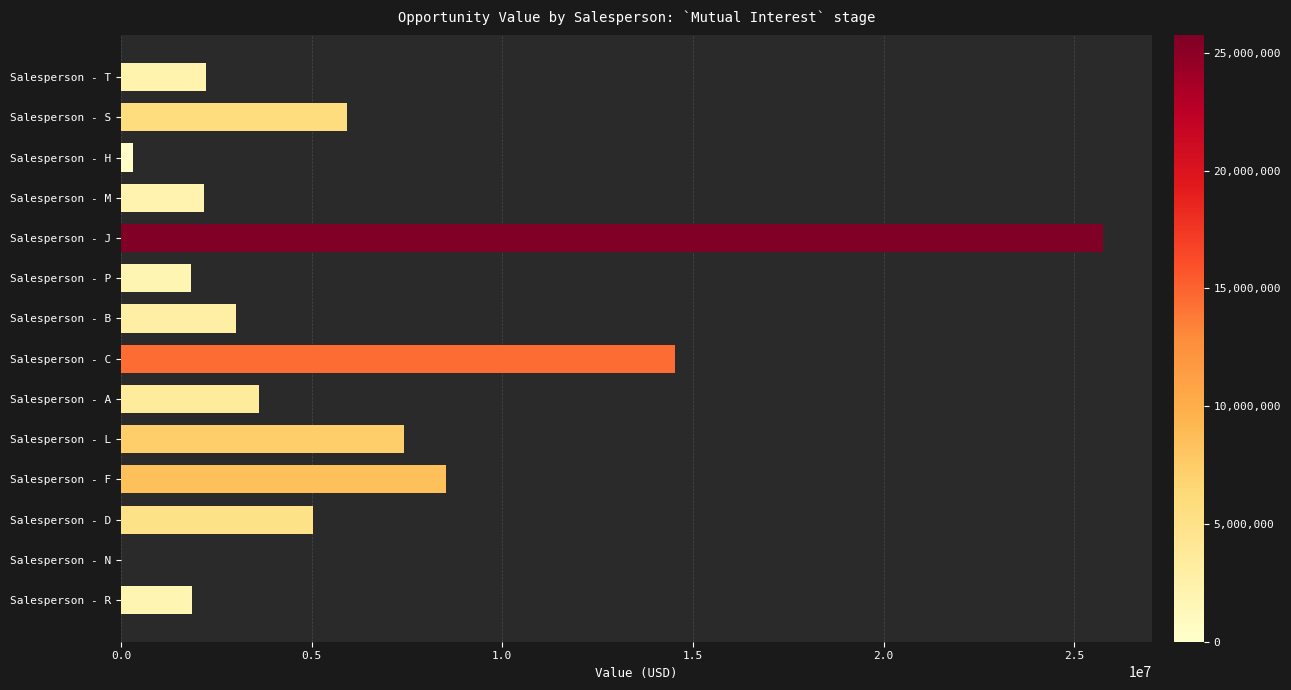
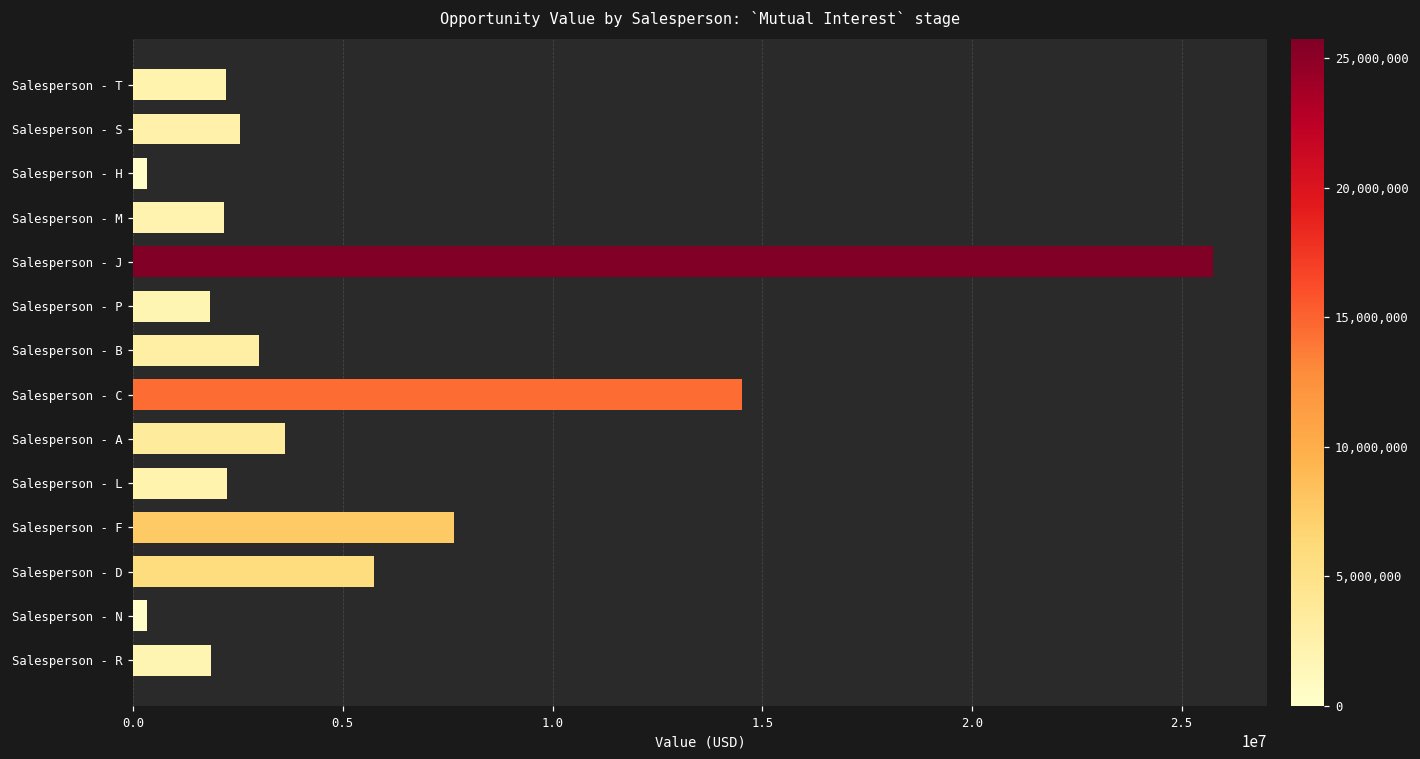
  {
    "Salesperson - T": 2200000,
-   "Salesperson - S": 5900000,
+   "Salesperson - S": 2600000,
    "Salesperson - H": 300000,
    "Salesperson - M": 2200000,
    "Salesperson - J": 25700000,
    "Salesperson - P": 1800000,
    "Salesperson - B": 3000000,
    "Salesperson - C": 14500000,
    "Salesperson - A": 3600000,
-   "Salesperson - L": 7400000,
-   "Salesperson - F": 8500000,
-   "Salesperson - D": 5000000,
-   "Salesperson - N": 0,
+   "Salesperson - L": 2200000,
+   "Salesperson - F": 7700000,
+   "Salesperson - D": 5700000,
+   "Salesperson - N": 300000,
    "Salesperson - R": 1800000
  }
